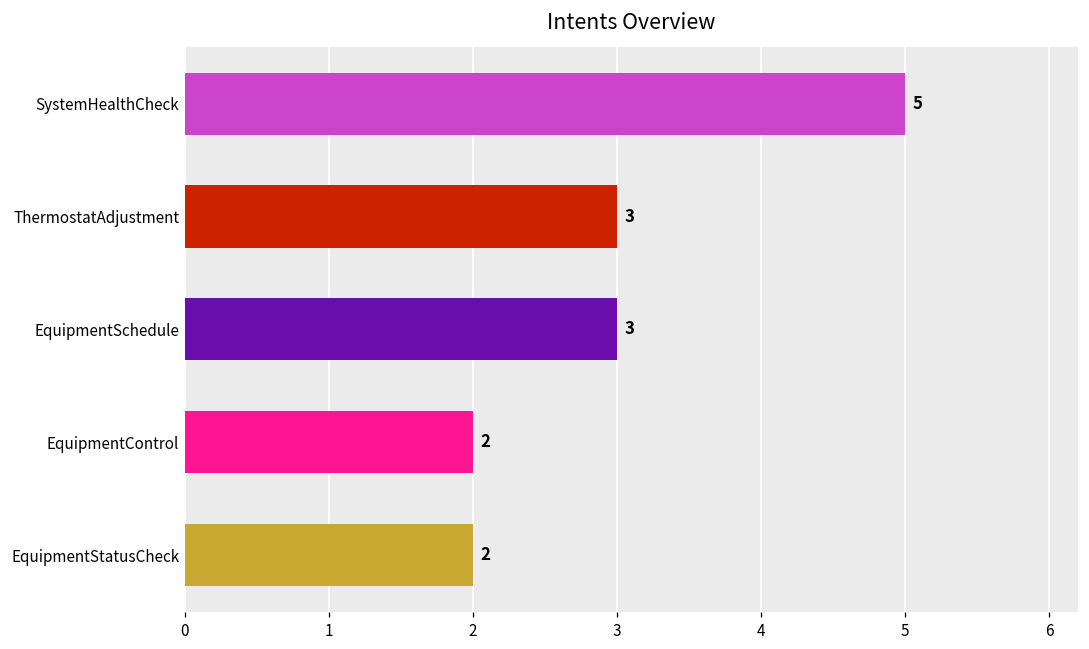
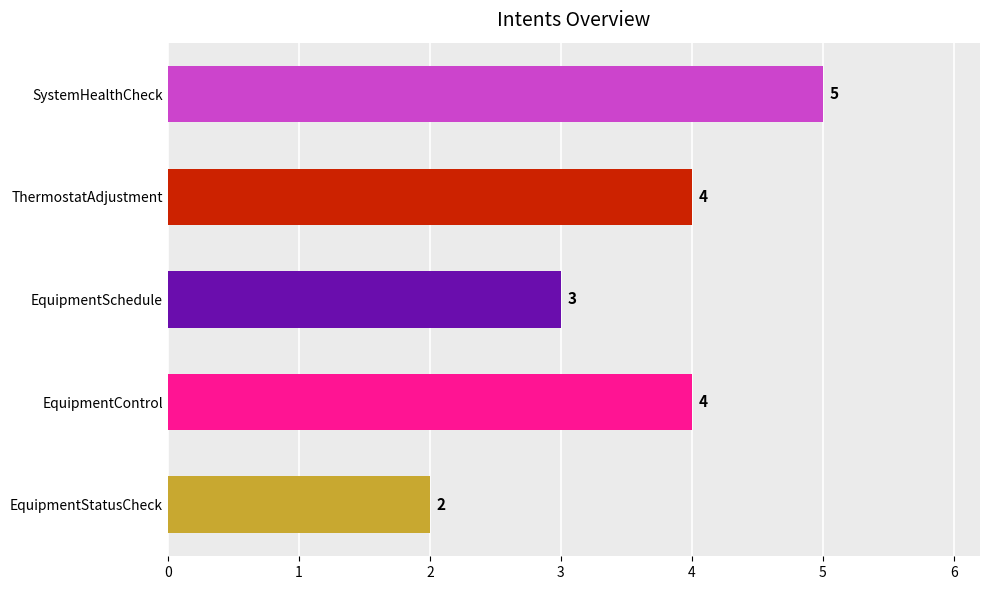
  {
    "SystemHealthCheck": 5,
-   "ThermostatAdjustment": 3,
+   "ThermostatAdjustment": 4,
    "EquipmentSchedule": 3,
-   "EquipmentControl": 2,
+   "EquipmentControl": 4,
    "EquipmentStatusCheck": 2
  }
